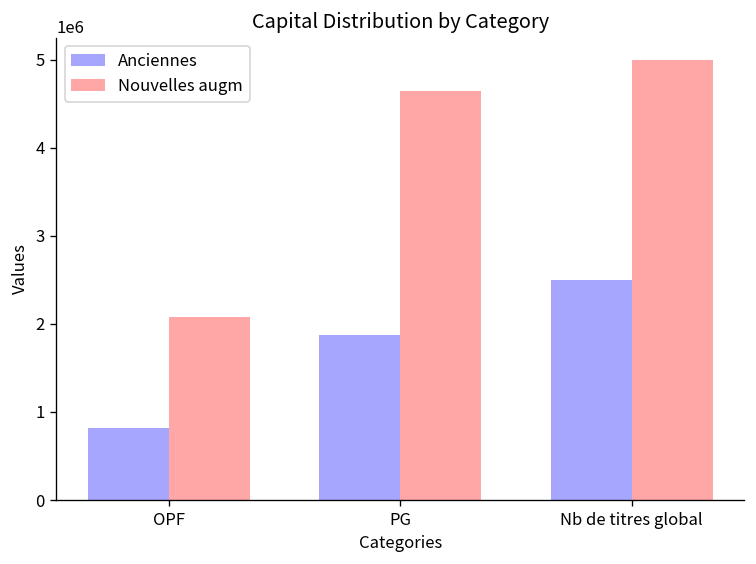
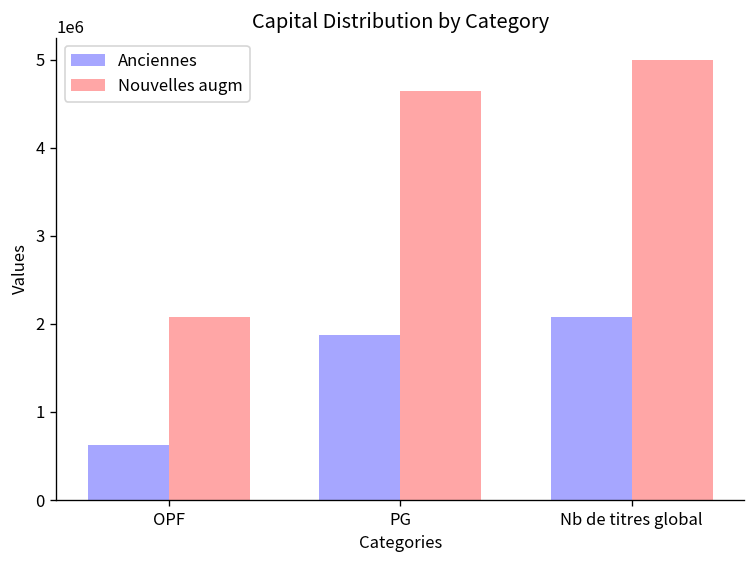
  {
    "Anciennes": {
-     "OPF": 800000,
+     "OPF": 600000,
      "PG": 1900000,
-     "Nb de titres global": 2500000
+     "Nb de titres global": 2100000
    },
    "Nouvelles augm": {
      "OPF": 2100000,
      "PG": 4600000,
      "Nb de titres global": 5000000
    }
  }
